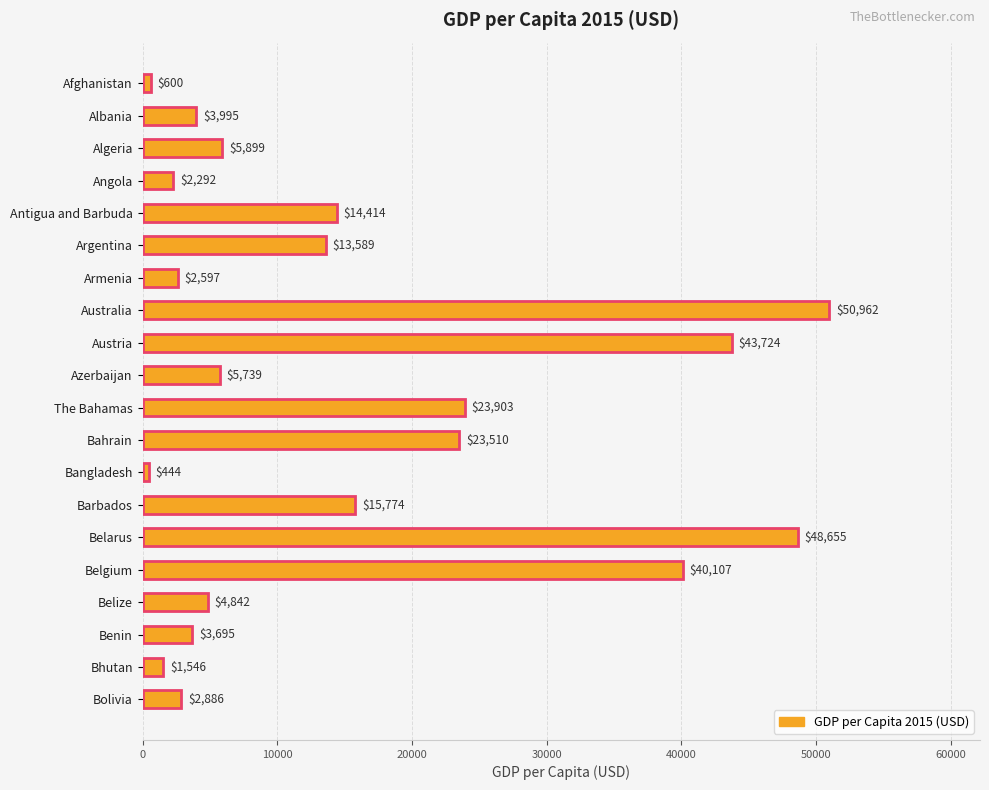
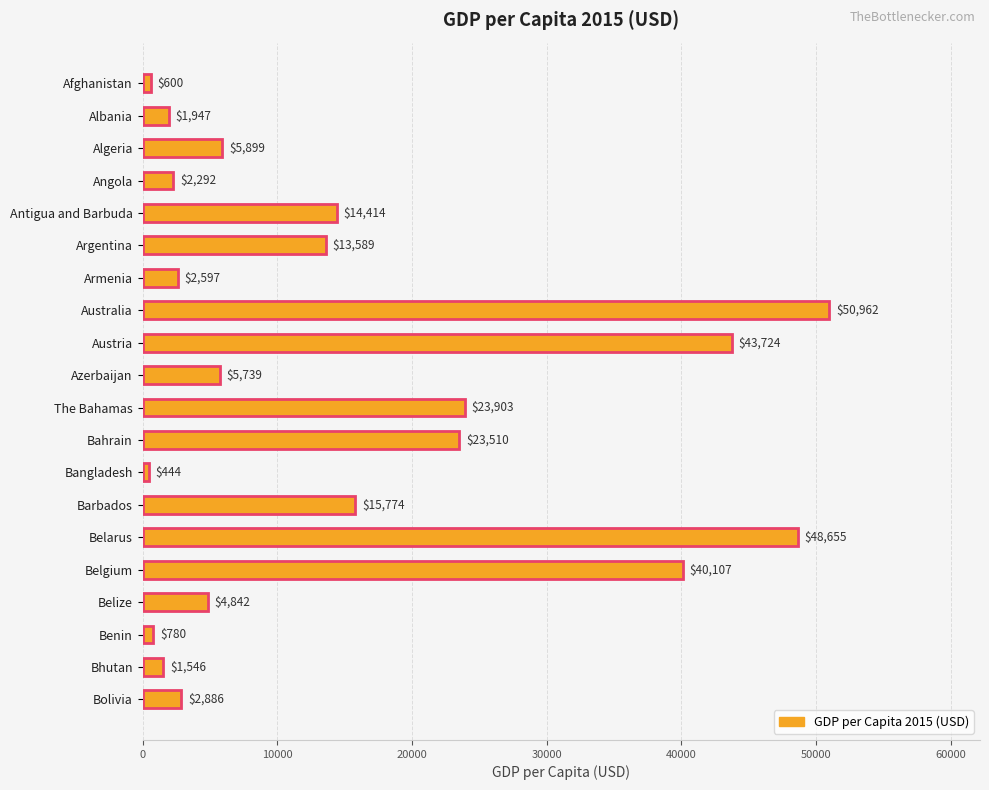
  {
    "Afghanistan": "$600",
-   "Albania": "$3,995",
+   "Albania": "$1,947",
    "Algeria": "$5,899",
    "Angola": "$2,292",
    "Antigua and Barbuda": "$14,414",
    "Argentina": "$13,589",
    "Armenia": "$2,597",
    "Australia": "$50,962",
    "Austria": "$43,724",
    "Azerbaijan": "$5,739",
    "The Bahamas": "$23,903",
    "Bahrain": "$23,510",
    "Bangladesh": "$444",
    "Barbados": "$15,774",
    "Belarus": "$48,655",
    "Belgium": "$40,107",
    "Belize": "$4,842",
-   "Benin": "$3,695",
+   "Benin": "$780",
    "Bhutan": "$1,546",
    "Bolivia": "$2,886"
  }
